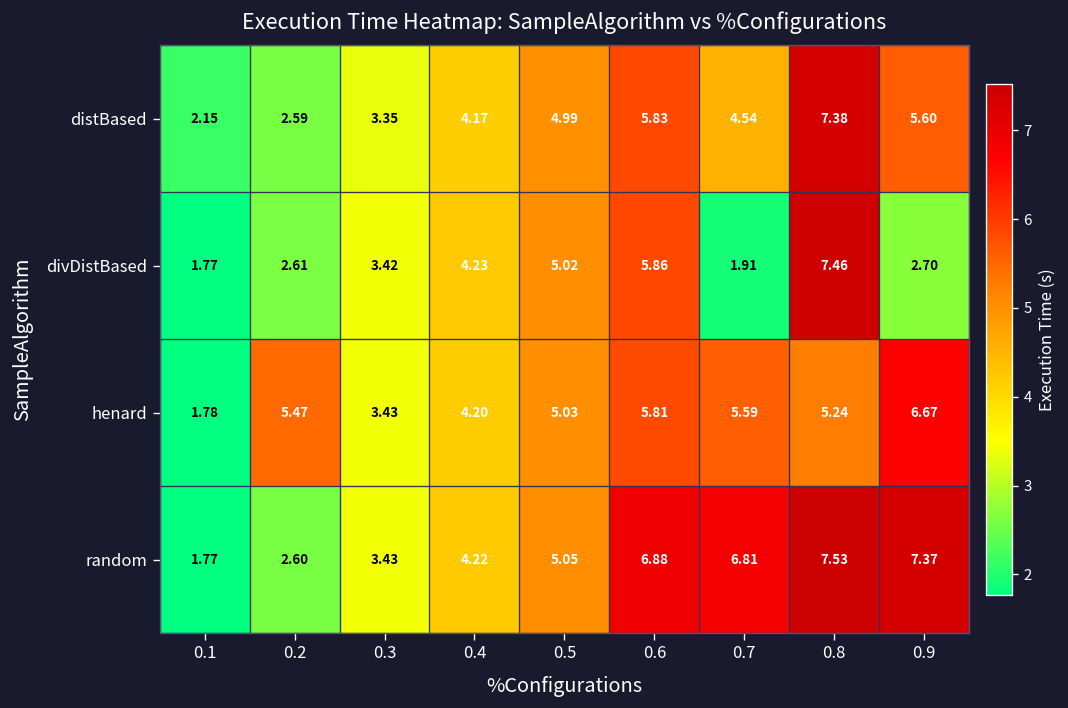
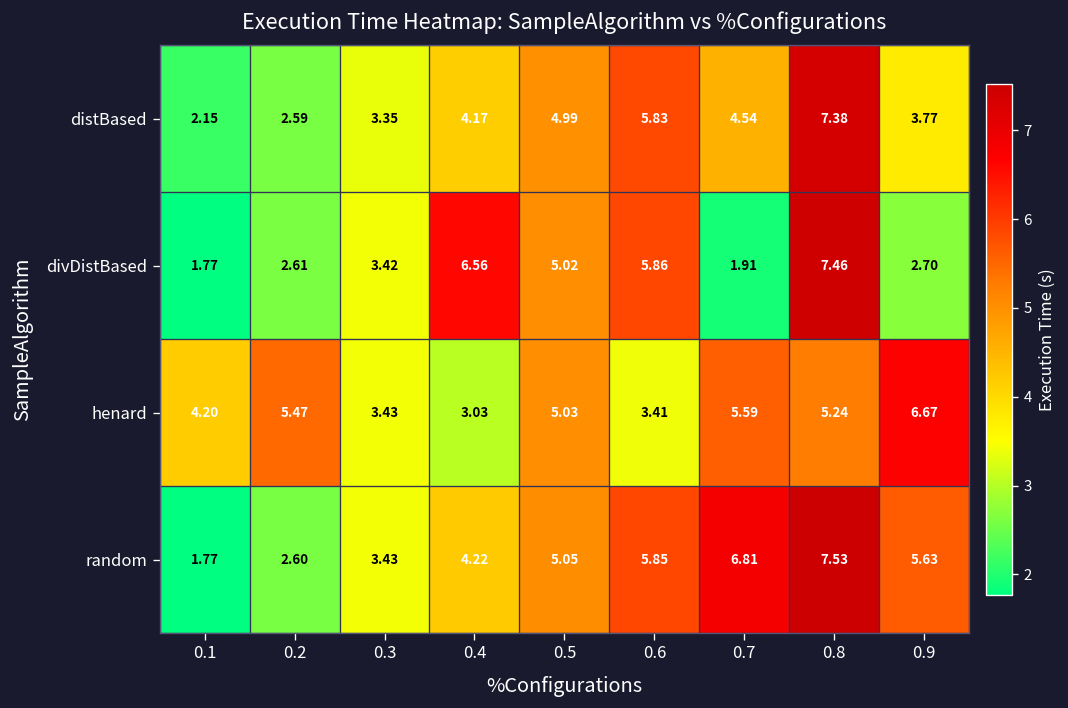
  {
    "distBased": {
      "0.1": 2.15,
      "0.2": 2.59,
      "0.3": 3.35,
      "0.4": 4.17,
      "0.5": 4.99,
      "0.6": 5.83,
      "0.7": 4.54,
      "0.8": 7.38,
-     "0.9": 5.60
+     "0.9": 3.77
    },
    "divDistBased": {
      "0.1": 1.77,
      "0.2": 2.61,
      "0.3": 3.42,
-     "0.4": 4.23,
+     "0.4": 6.56,
      "0.5": 5.02,
      "0.6": 5.86,
      "0.7": 1.91,
      "0.8": 7.46,
      "0.9": 2.70
    },
    "henard": {
-     "0.1": 1.78,
+     "0.1": 4.20,
      "0.2": 5.47,
      "0.3": 3.43,
-     "0.4": 4.20,
+     "0.4": 3.03,
      "0.5": 5.03,
-     "0.6": 5.81,
+     "0.6": 3.41,
      "0.7": 5.59,
      "0.8": 5.24,
      "0.9": 6.67
    },
    "random": {
      "0.1": 1.77,
      "0.2": 2.60,
      "0.3": 3.43,
      "0.4": 4.22,
      "0.5": 5.05,
-     "0.6": 6.88,
+     "0.6": 5.85,
      "0.7": 6.81,
      "0.8": 7.53,
-     "0.9": 7.37
+     "0.9": 5.63
    }
  }
